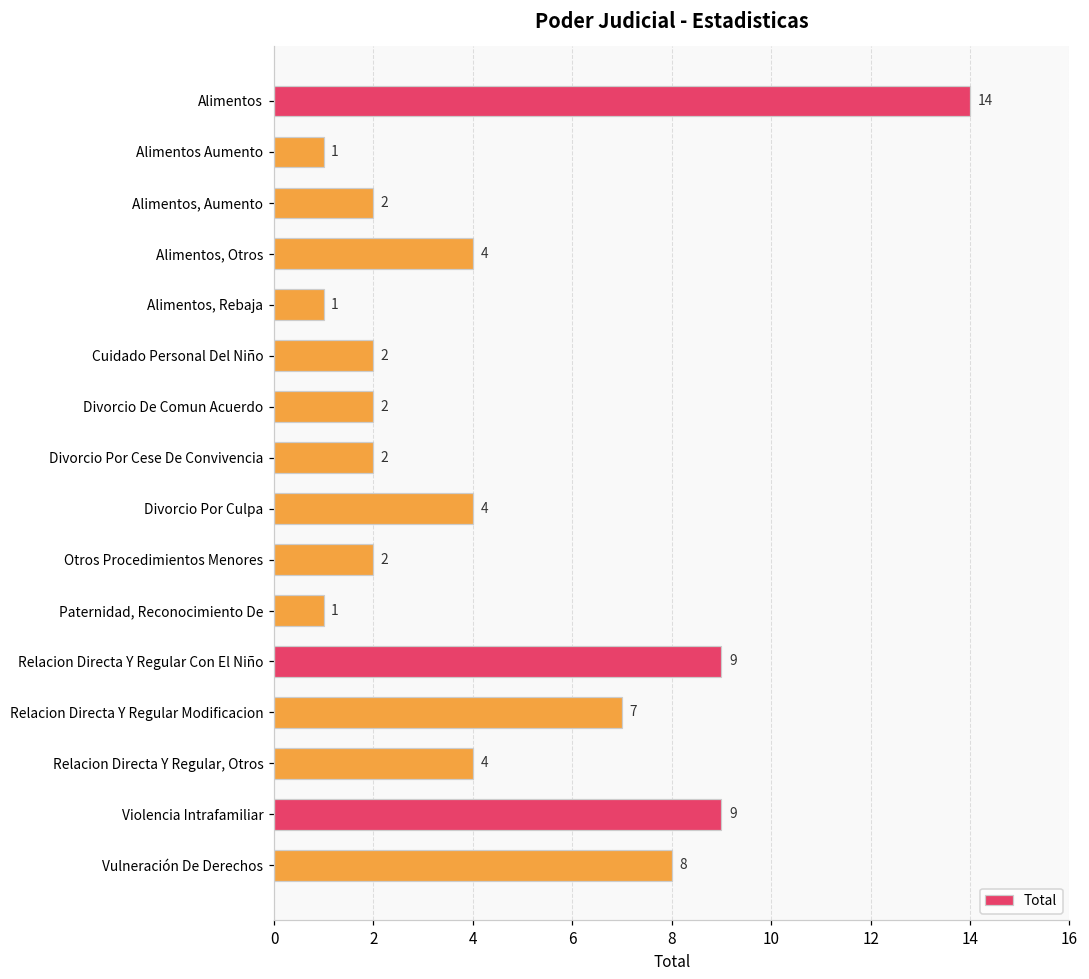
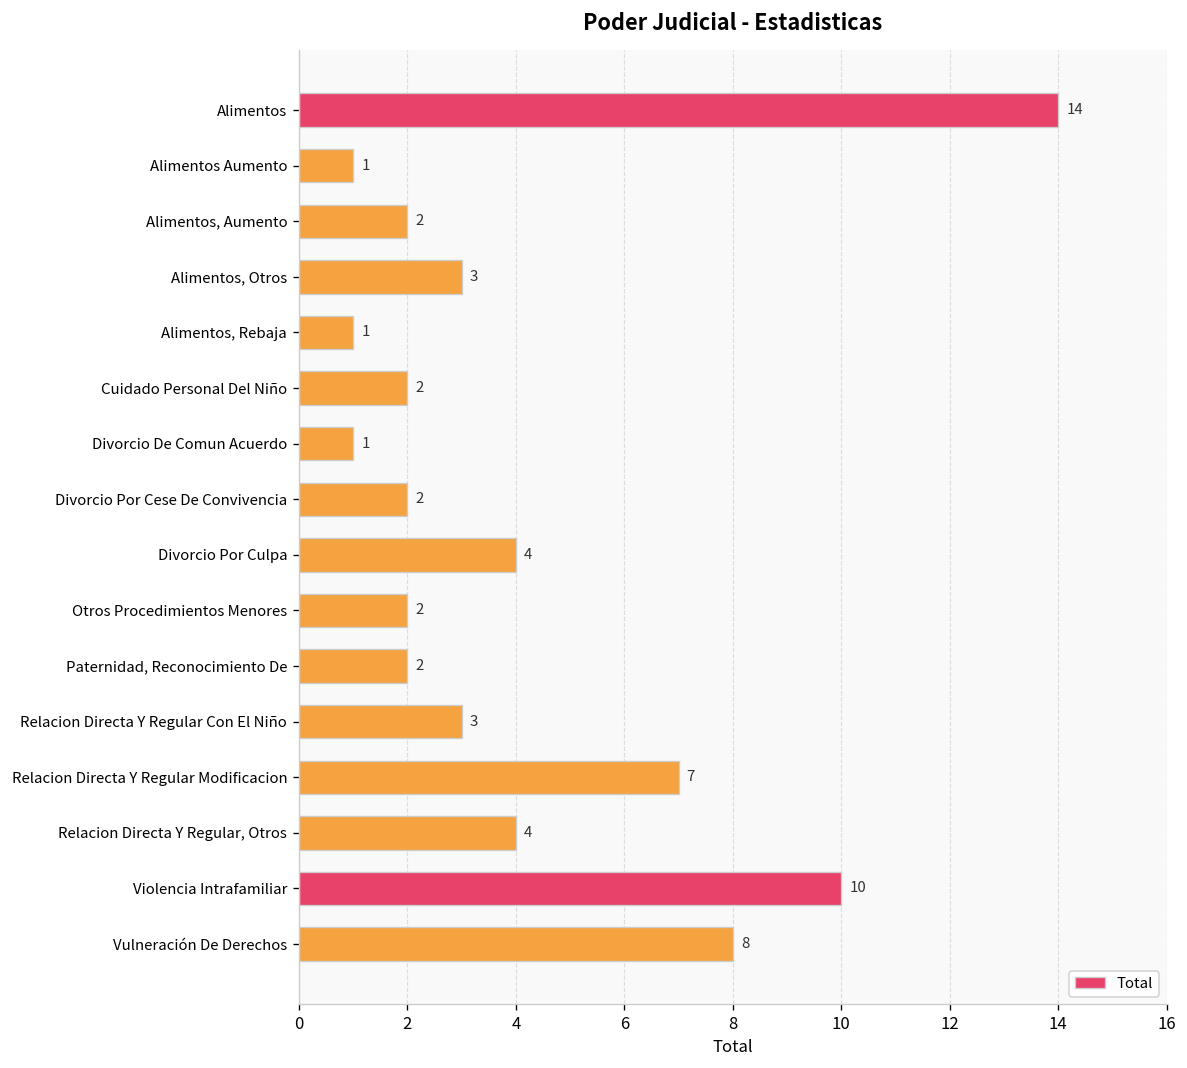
  {
    "Alimentos": 14,
    "Alimentos Aumento": 1,
    "Alimentos, Aumento": 2,
-   "Alimentos, Otros": 4,
+   "Alimentos, Otros": 3,
    "Alimentos, Rebaja": 1,
    "Cuidado Personal Del Niño": 2,
-   "Divorcio De Comun Acuerdo": 2,
+   "Divorcio De Comun Acuerdo": 1,
    "Divorcio Por Cese De Convivencia": 2,
    "Divorcio Por Culpa": 4,
    "Otros Procedimientos Menores": 2,
-   "Paternidad, Reconocimiento De": 1,
-   "Relacion Directa Y Regular Con El Niño": 9,
+   "Paternidad, Reconocimiento De": 2,
+   "Relacion Directa Y Regular Con El Niño": 3,
    "Relacion Directa Y Regular Modificacion": 7,
    "Relacion Directa Y Regular, Otros": 4,
-   "Violencia Intrafamiliar": 9,
+   "Violencia Intrafamiliar": 10,
    "Vulneración De Derechos": 8
  }
